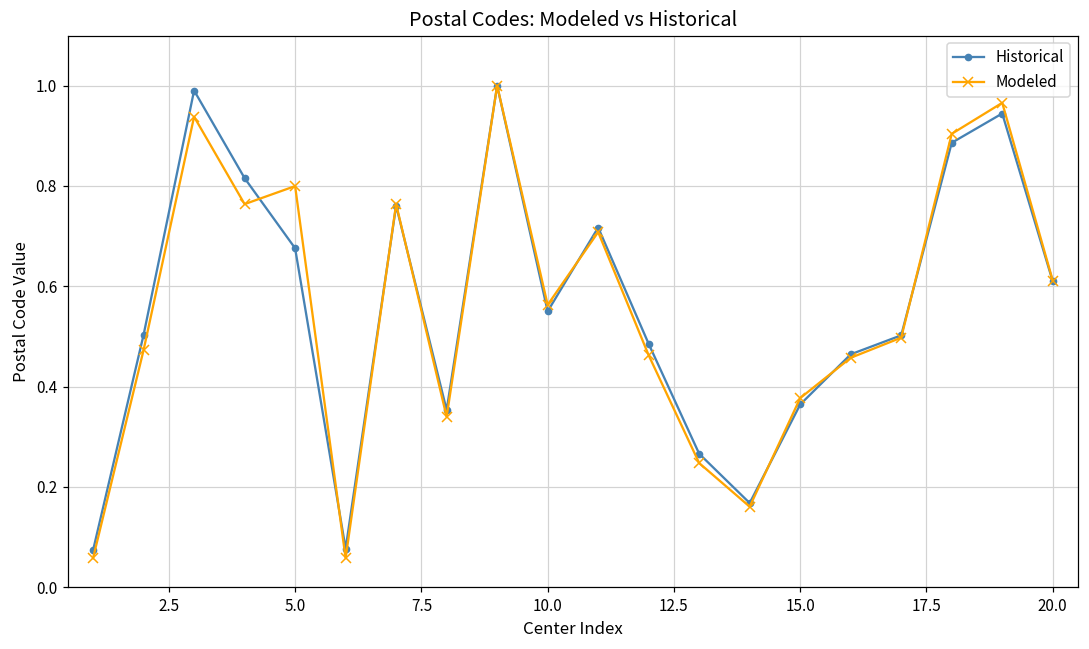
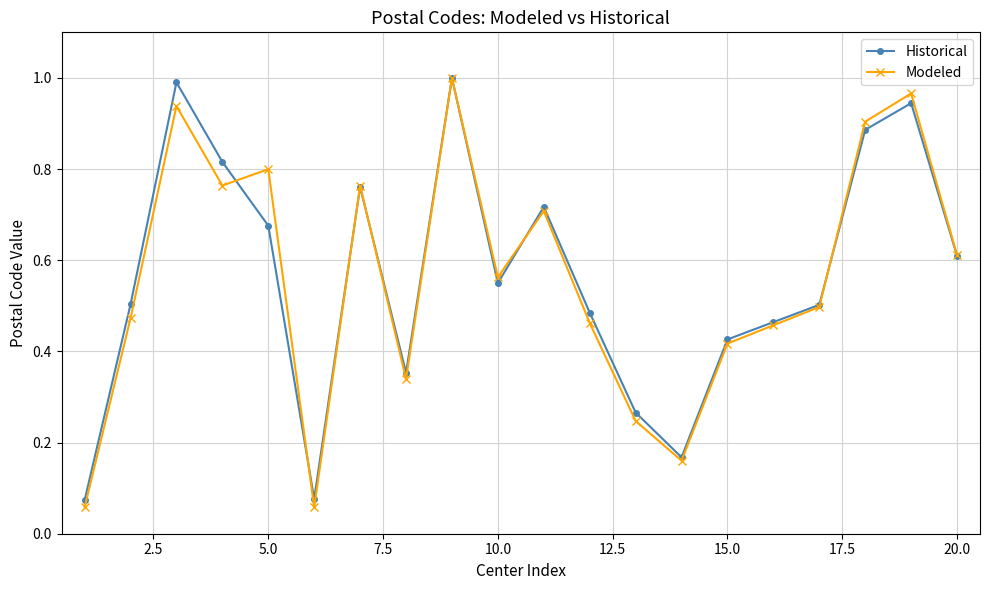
  {
    "Historical": {
      "5.0": 0.68,
      "10.0": 0.55,
-     "15.0": 0.36
+     "15.0": 0.43
    },
    "Modeled": {
      "5.0": 0.80,
      "10.0": 0.56,
-     "15.0": 0.38
+     "15.0": 0.42
    }
  }
